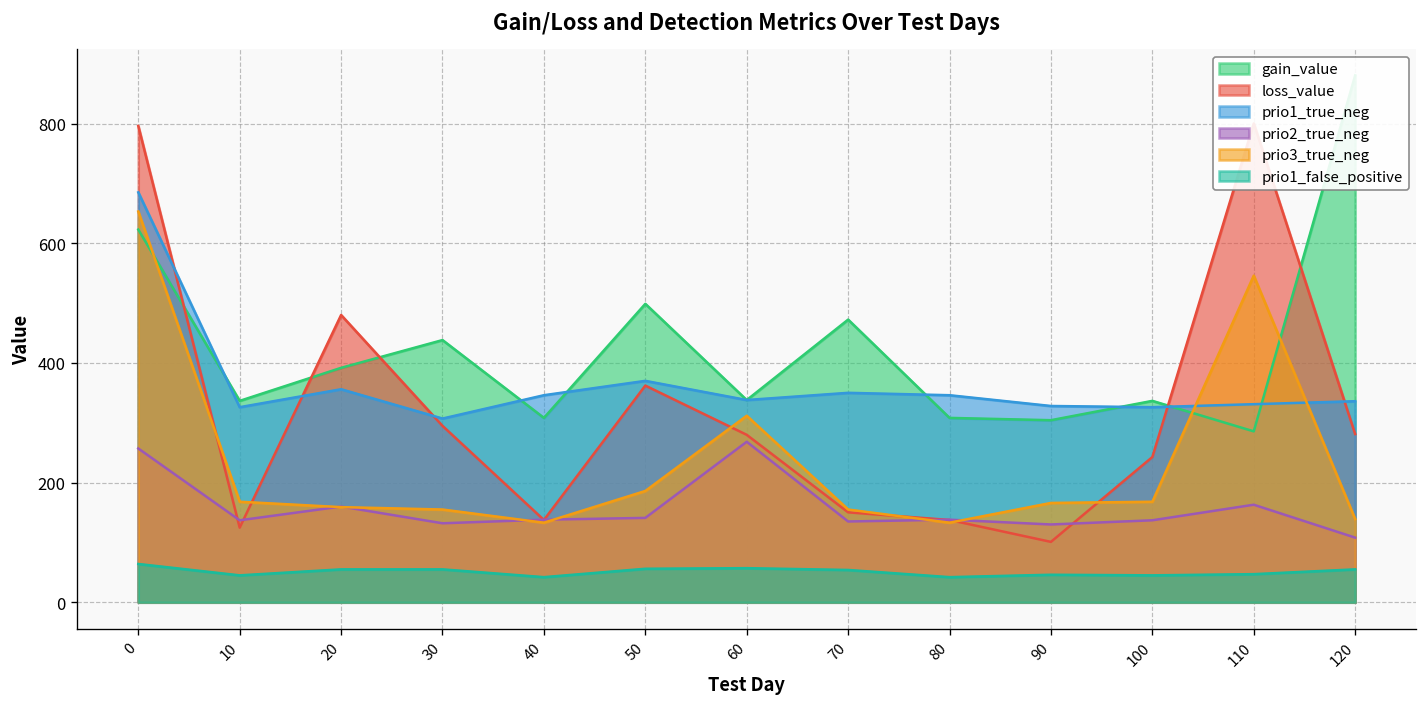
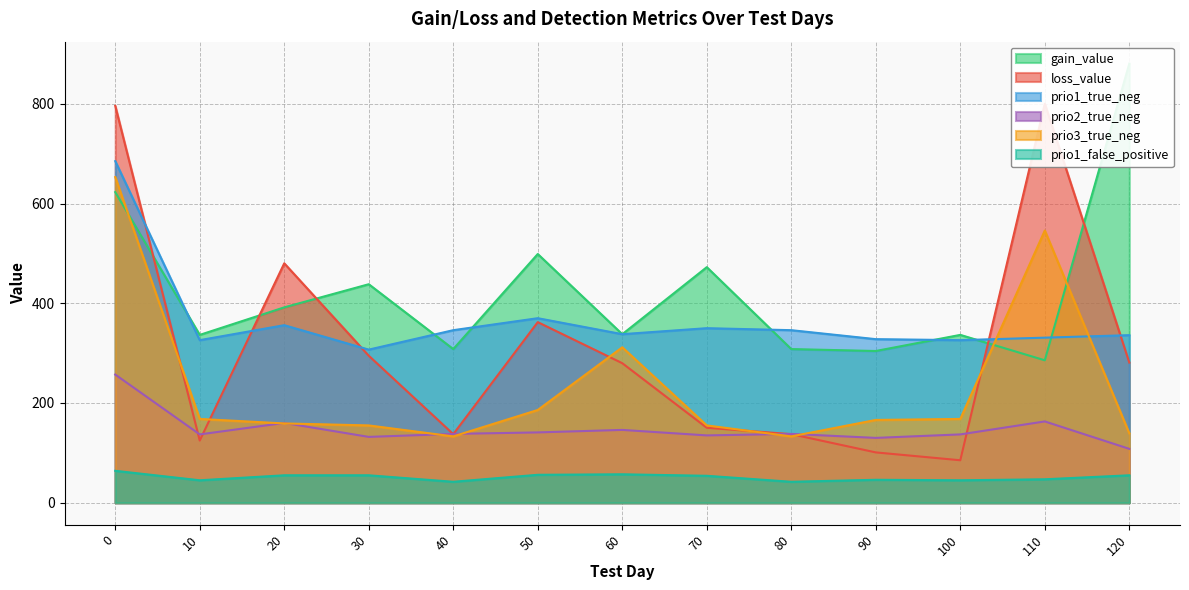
  {
    "loss_value": {
      "0": 800,
      "10": 120,
      "20": 480,
      "30": 290,
      "50": 360,
      "60": 280,
      "90": 100,
-     "100": 240,
+     "100": 90,
      "120": 280
    },
    "prio1_true_neg": {
      "0": 690,
      "10": 330,
      "20": 360,
      "30": 310,
      "40": 350,
      "50": 370,
      "70": 350,
      "80": 350,
      "90": 330,
      "100": 330,
      "110": 330,
      "120": 340
    },
    "prio2_true_neg": {
      "0": 260,
      "10": 140,
      "30": 130,
      "50": 140,
-     "60": 270,
+     "60": 150,
      "70": 140,
      "90": 130,
      "100": 140,
      "110": 160,
      "120": 110
    },
    "prio3_true_neg": {
      "0": 650,
      "10": 170,
      "30": 160,
      "50": 190,
      "60": 310,
      "90": 170,
      "100": 170,
      "110": 550,
      "120": 140
    }
  }
